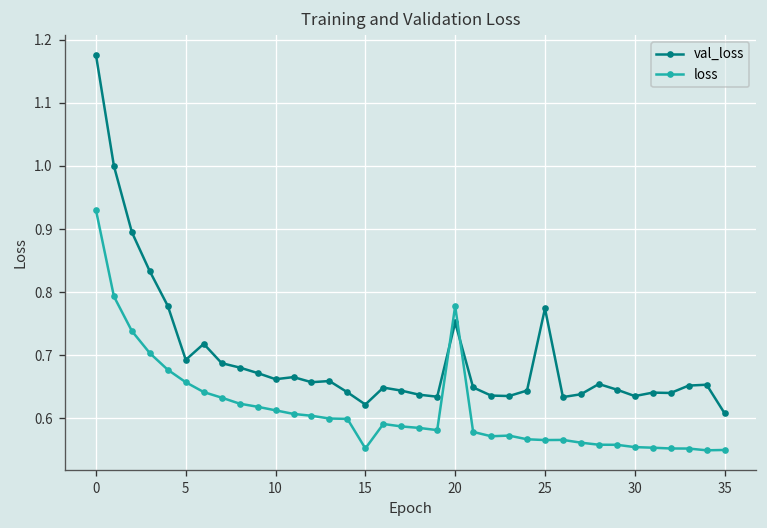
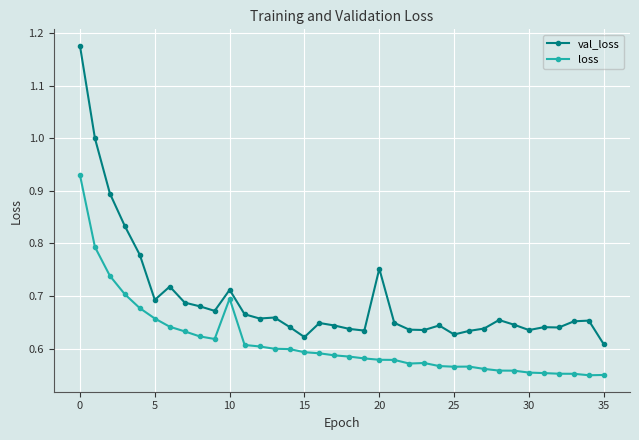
  {
    "val_loss": {
      "0": 1.18,
      "5": 0.69,
-     "10": 0.66,
+     "10": 0.71,
      "15": 0.62,
      "20": 0.75,
-     "25": 0.77,
+     "25": 0.63,
      "30": 0.64,
      "35": 0.61
    },
    "loss": {
      "0": 0.93,
      "5": 0.66,
-     "10": 0.61,
-     "15": 0.55,
-     "20": 0.78,
+     "10": 0.70,
+     "15": 0.59,
+     "20": 0.58,
      "25": 0.57,
      "30": 0.55,
      "35": 0.55
    }
  }
